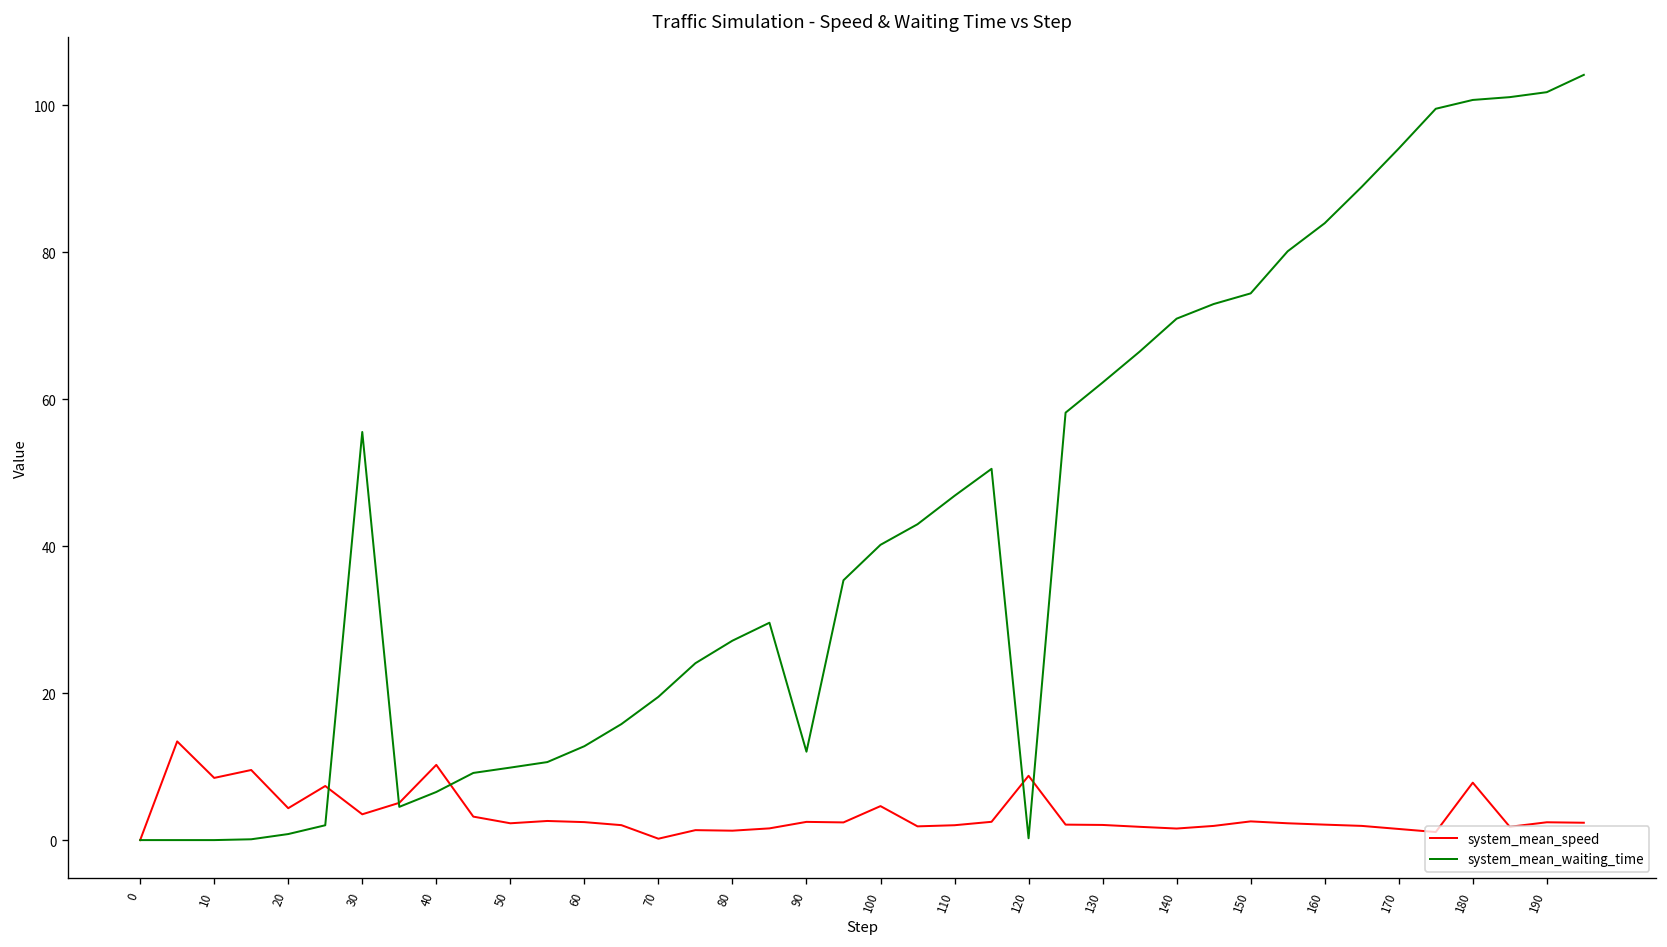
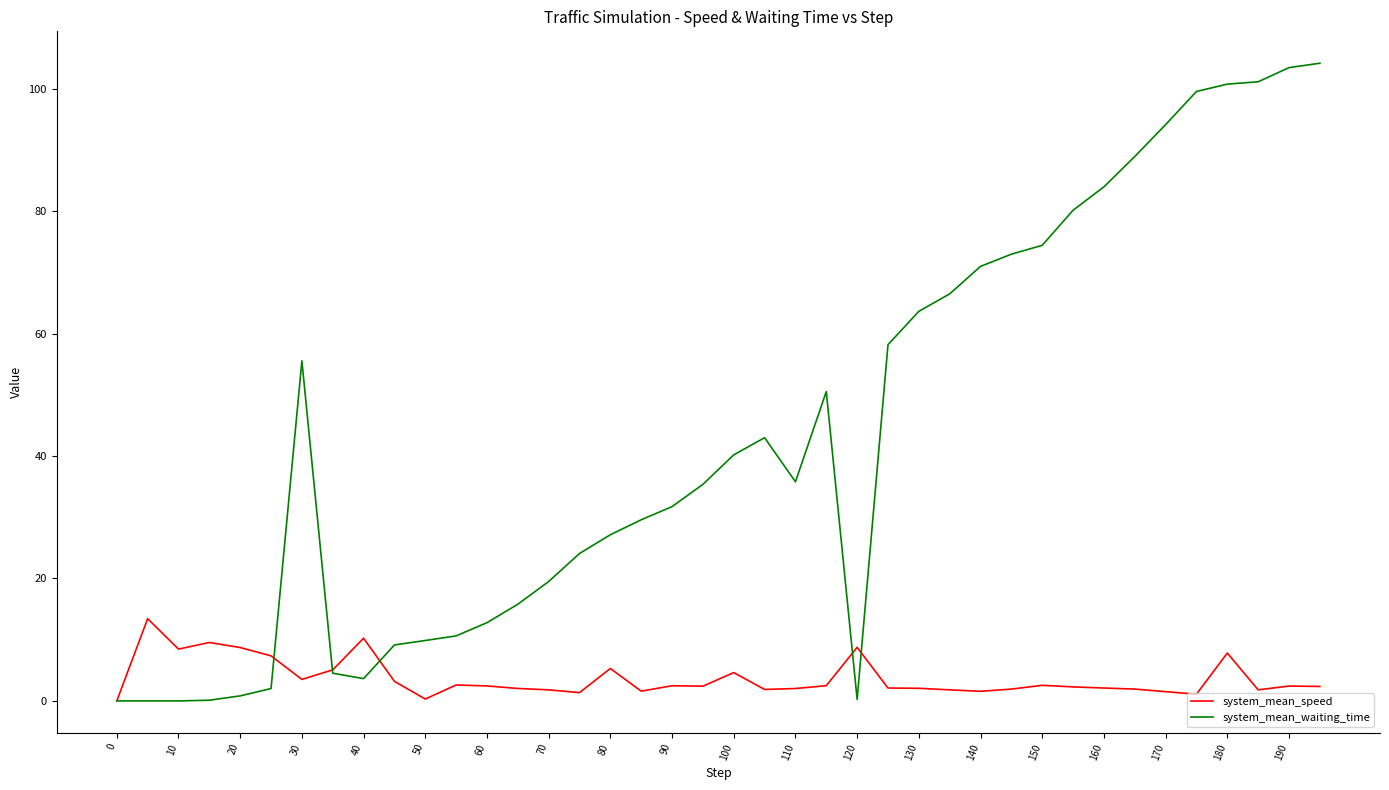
  {
    "system_mean_speed": {
      "10": 8,
-     "20": 4,
+     "20": 9,
      "30": 4,
      "40": 10,
-     "50": 2,
+     "50": 0,
      "60": 2,
-     "70": 0,
-     "80": 1,
+     "70": 2,
+     "80": 5,
      "90": 2,
      "100": 5,
      "110": 2,
      "120": 9,
      "130": 2,
      "140": 2,
      "150": 3,
      "160": 2,
      "170": 2,
      "180": 8,
      "190": 2
    },
    "system_mean_waiting_time": {
      "10": 0,
      "20": 1,
      "30": 56,
-     "40": 7,
+     "40": 4,
      "50": 10,
      "60": 13,
      "70": 20,
      "80": 27,
-     "90": 12,
+     "90": 32,
      "100": 40,
-     "110": 47,
+     "110": 36,
      "120": 0,
-     "130": 62,
+     "130": 64,
      "140": 71,
      "150": 74,
      "160": 84,
      "170": 94,
      "180": 101,
-     "190": 102
+     "190": 103
    }
  }
